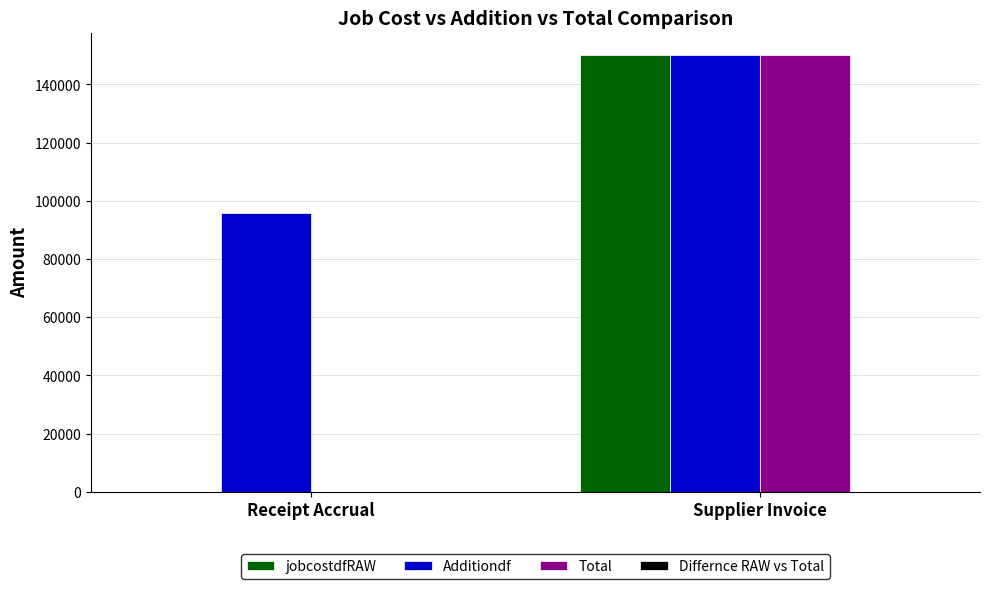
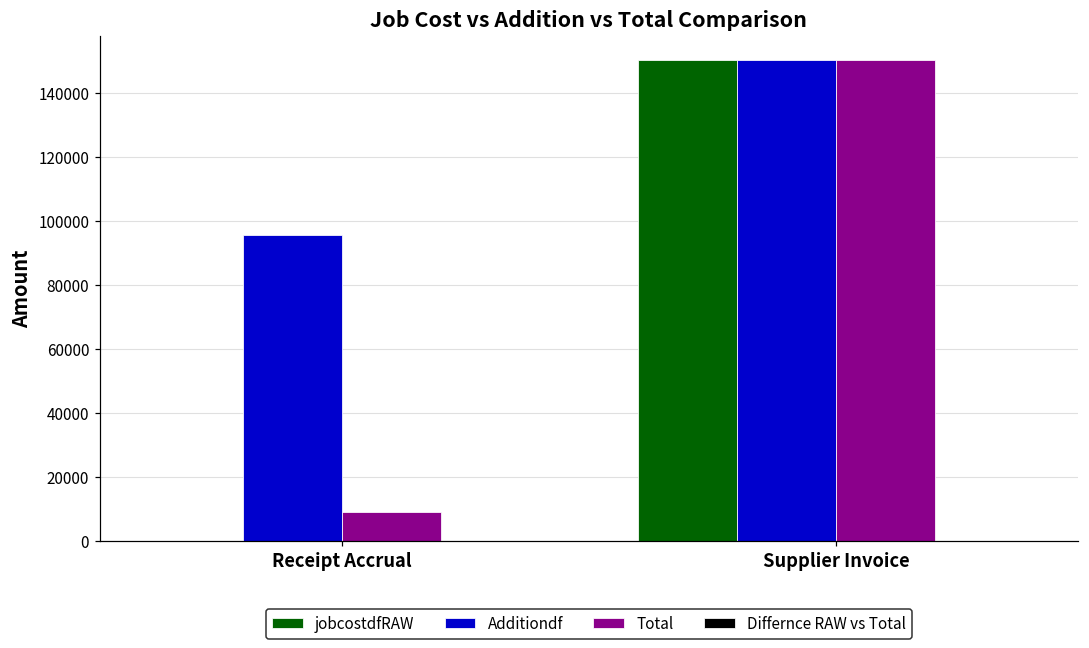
  {
    "jobcostdfRAW": {
      "Receipt Accrual": 0,
      "Supplier Invoice": 150000
    },
    "Additiondf": {
      "Receipt Accrual": 96000,
      "Supplier Invoice": 150000
    },
    "Total": {
-     "Receipt Accrual": 0,
+     "Receipt Accrual": 9000,
      "Supplier Invoice": 150000
    },
    "Differnce RAW vs Total": {
      "Receipt Accrual": 0,
      "Supplier Invoice": 0
    }
  }
